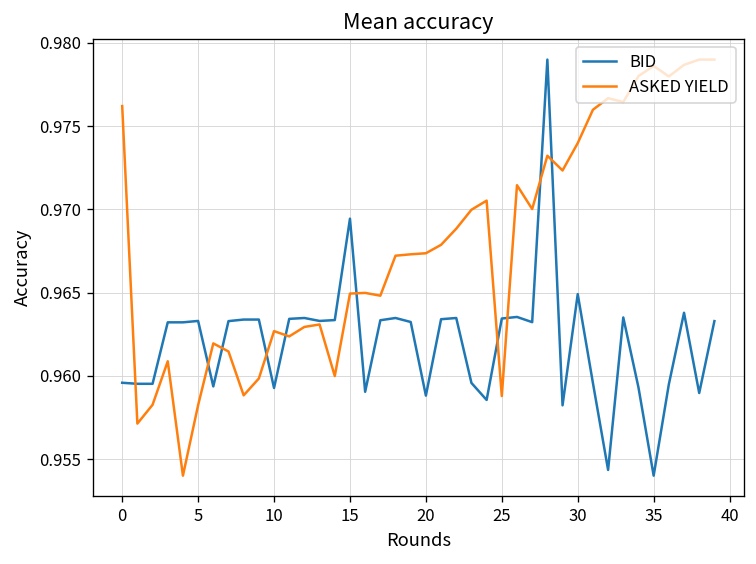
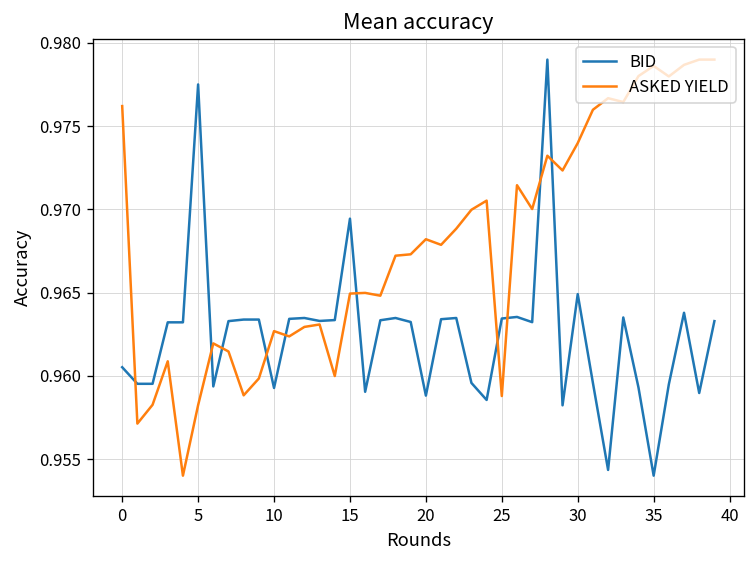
  {
    "BID": {
-     "0": 0.9596,
-     "5": 0.9633,
+     "0": 0.9605,
+     "5": 0.9775,
      "10": 0.9593,
      "15": 0.9694,
      "20": 0.9588,
      "25": 0.9634,
      "30": 0.9649,
      "35": 0.9540
    },
    "ASKED YIELD": {
      "0": 0.9762,
      "5": 0.9582,
      "10": 0.9627,
      "15": 0.9649,
-     "20": 0.9674,
+     "20": 0.9682,
      "25": 0.9588,
      "30": 0.9740
    }
  }
